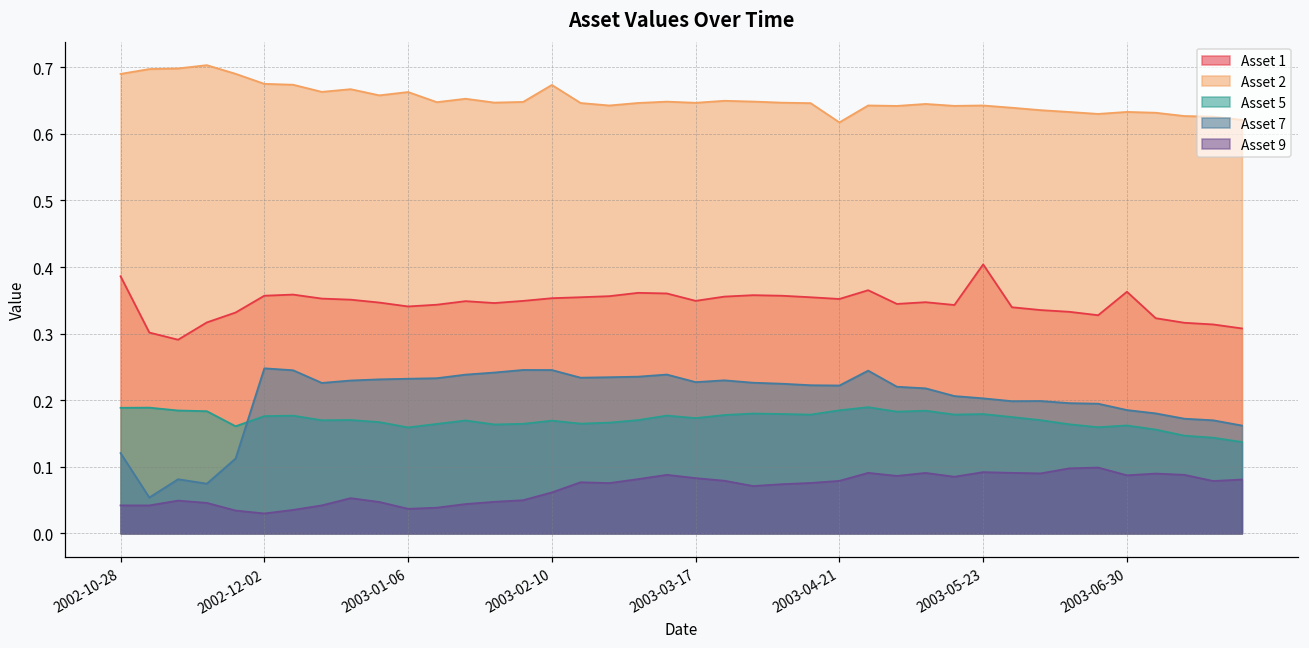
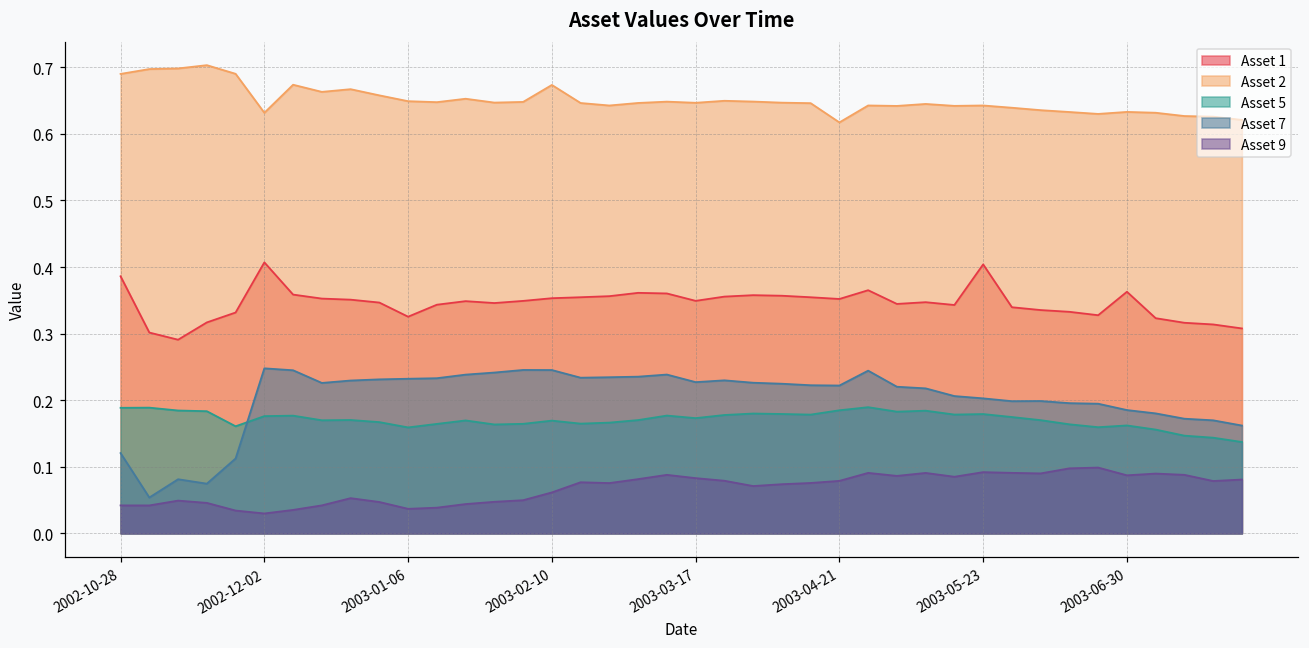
  {
    "Asset 1": {
      "2002-10-28": 0.39,
-     "2002-12-02": 0.36,
-     "2003-01-06": 0.34,
+     "2002-12-02": 0.41,
+     "2003-01-06": 0.33,
      "2003-02-10": 0.35,
      "2003-03-17": 0.35,
      "2003-04-21": 0.35,
      "2003-05-23": 0.40,
      "2003-06-30": 0.36
    },
    "Asset 2": {
      "2002-10-28": 0.69,
-     "2002-12-02": 0.68,
-     "2003-01-06": 0.66,
+     "2002-12-02": 0.63,
+     "2003-01-06": 0.65,
      "2003-02-10": 0.67,
      "2003-03-17": 0.65,
      "2003-04-21": 0.62,
      "2003-05-23": 0.64,
      "2003-06-30": 0.63
    }
  }
